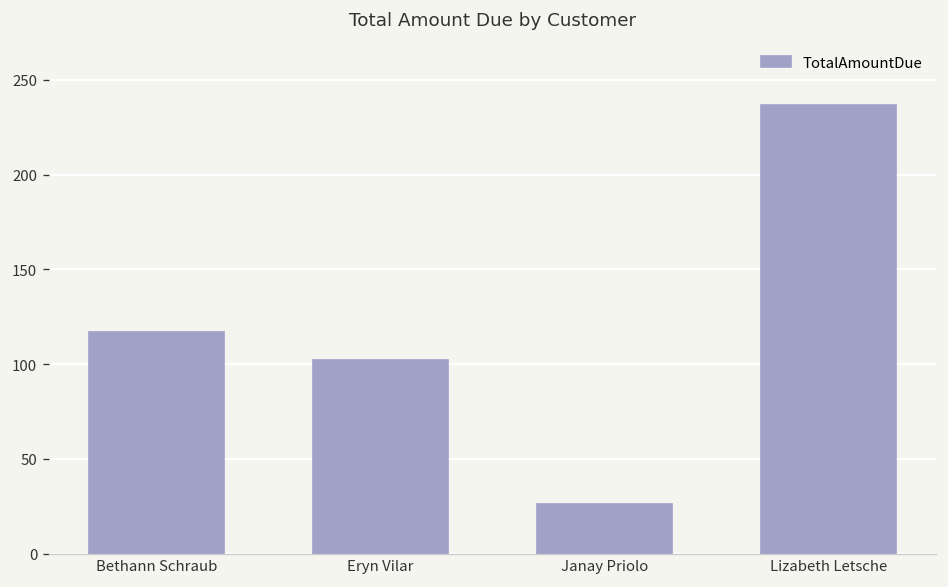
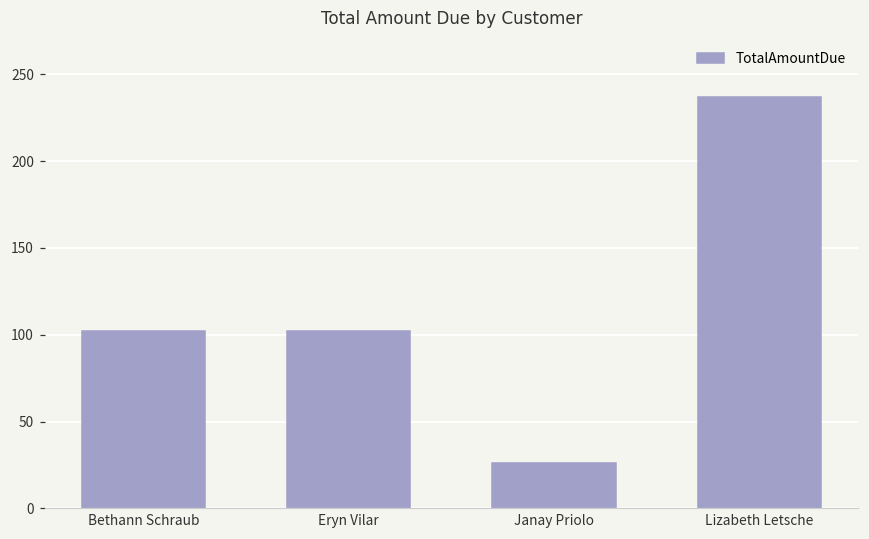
  {
-   "Bethann Schraub": 117,
+   "Bethann Schraub": 102,
    "Eryn Vilar": 102,
    "Janay Priolo": 26,
    "Lizabeth Letsche": 237
  }
